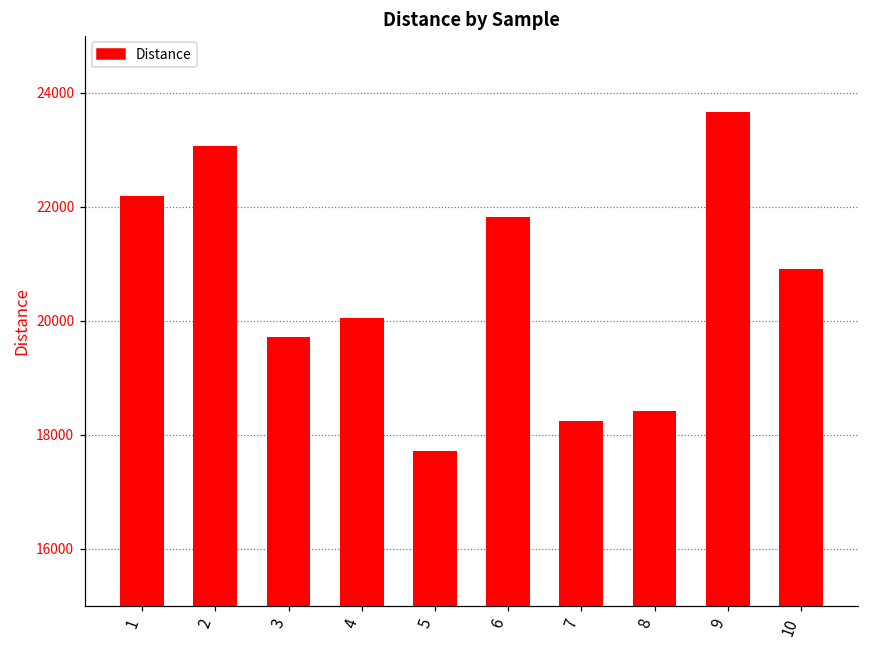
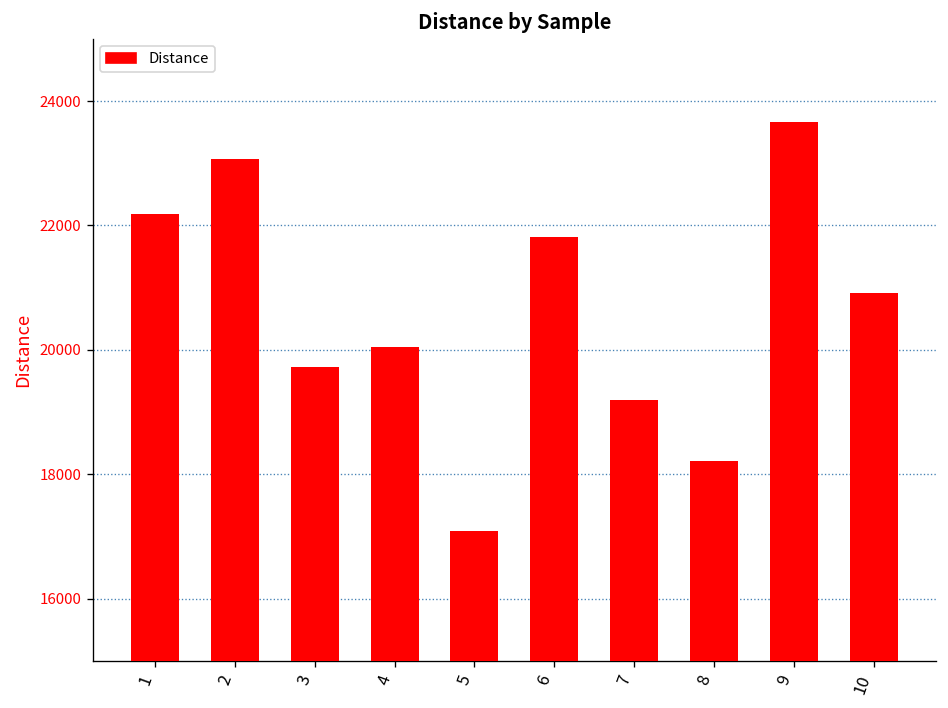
  {
    "1": 22200,
    "2": 23100,
    "3": 19700,
    "4": 20100,
-   "5": 17700,
+   "5": 17100,
    "6": 21800,
-   "7": 18200,
-   "8": 18400,
+   "7": 19200,
+   "8": 18200,
    "9": 23700,
    "10": 20900
  }
